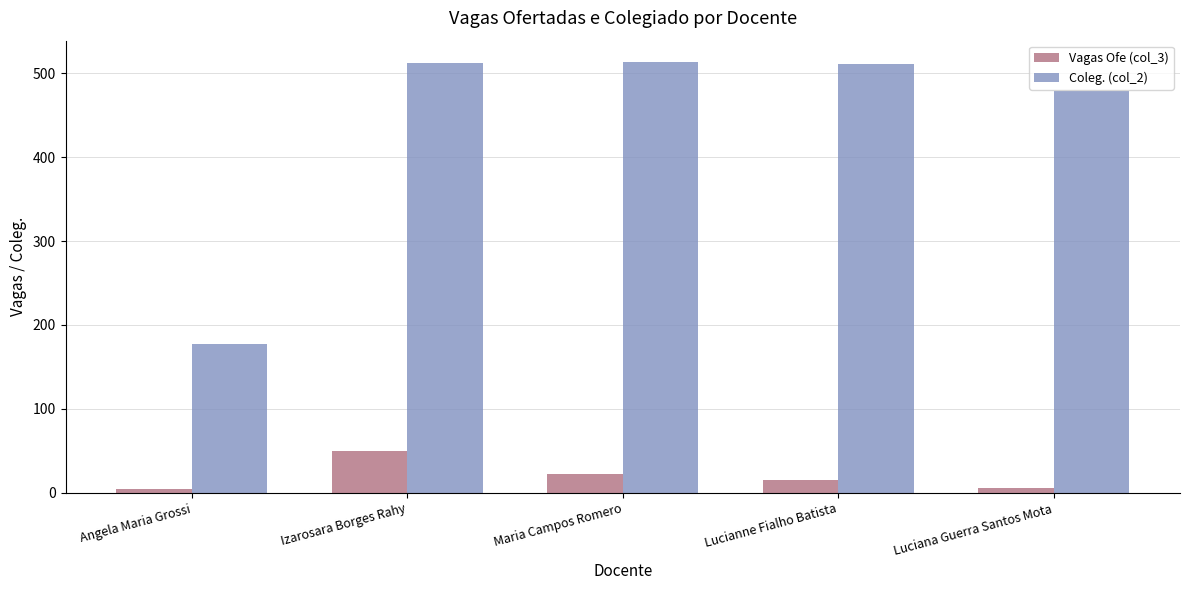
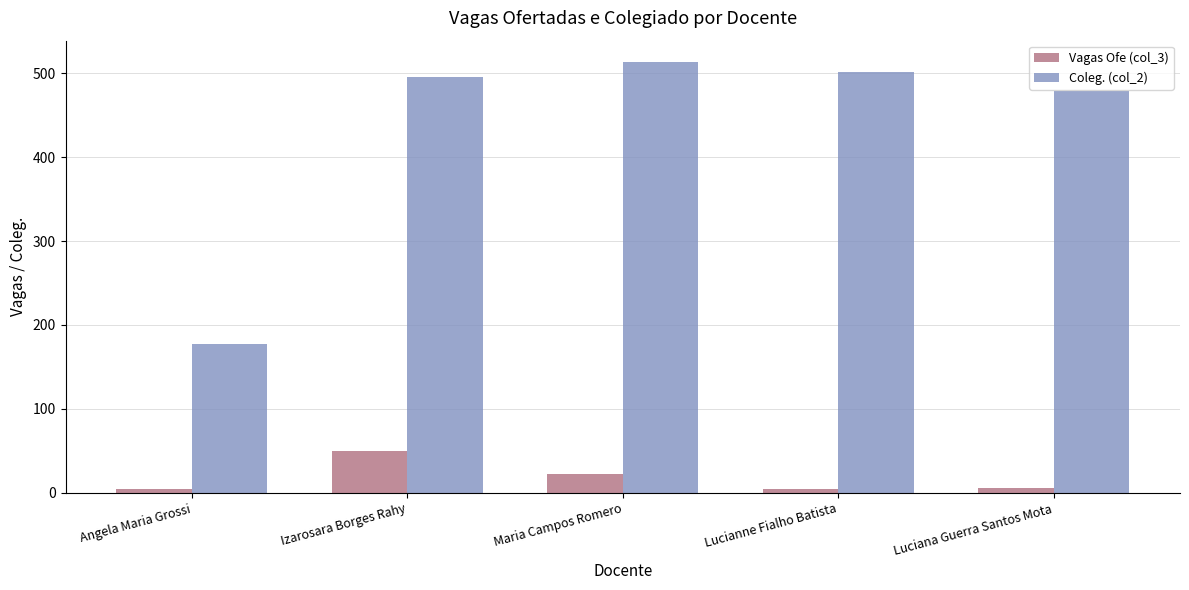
  {
    "Vagas Ofe (col_3)": {
      "Angela Maria Grossi": 10,
      "Izarosara Borges Rahy": 50,
      "Maria Campos Romero": 20,
-     "Lucianne Fialho Batista": 20,
+     "Lucianne Fialho Batista": 10,
      "Luciana Guerra Santos Mota": 10
    },
    "Coleg. (col_2)": {
      "Angela Maria Grossi": 180,
-     "Izarosara Borges Rahy": 510,
+     "Izarosara Borges Rahy": 500,
      "Maria Campos Romero": 510,
-     "Lucianne Fialho Batista": 510,
+     "Lucianne Fialho Batista": 500,
      "Luciana Guerra Santos Mota": 480
    }
  }
